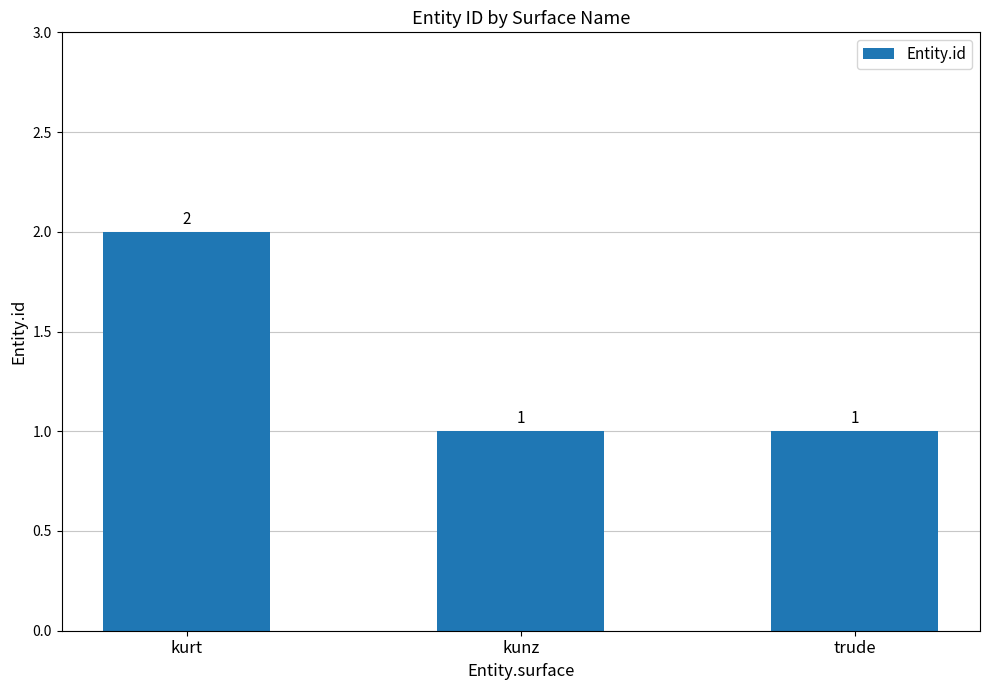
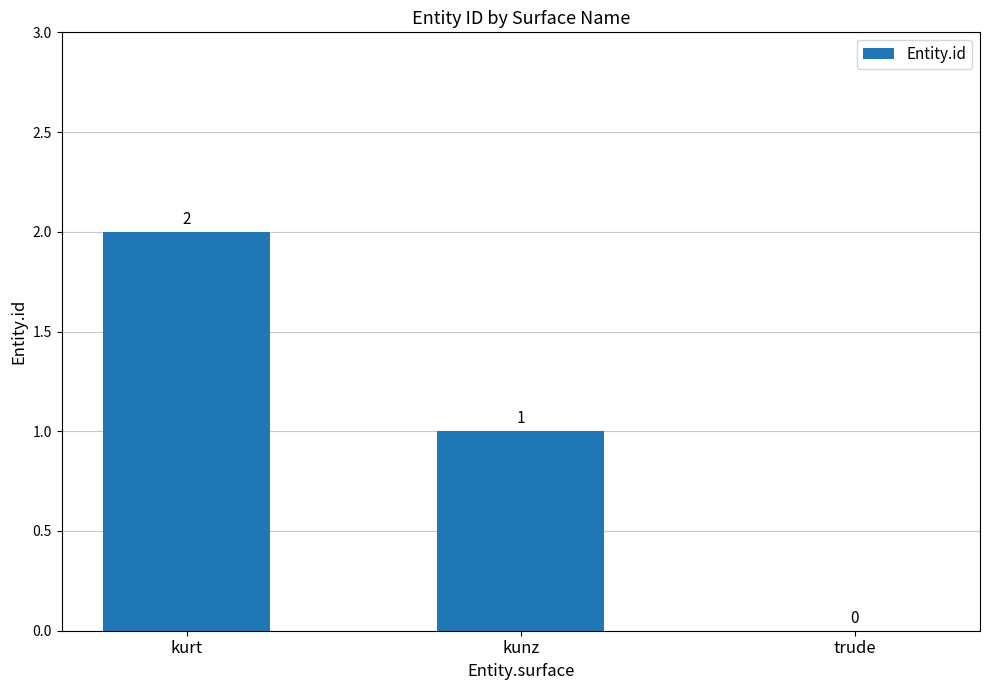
  {
    "kurt": 2,
    "kunz": 1,
-   "trude": 1
+   "trude": 0
  }
